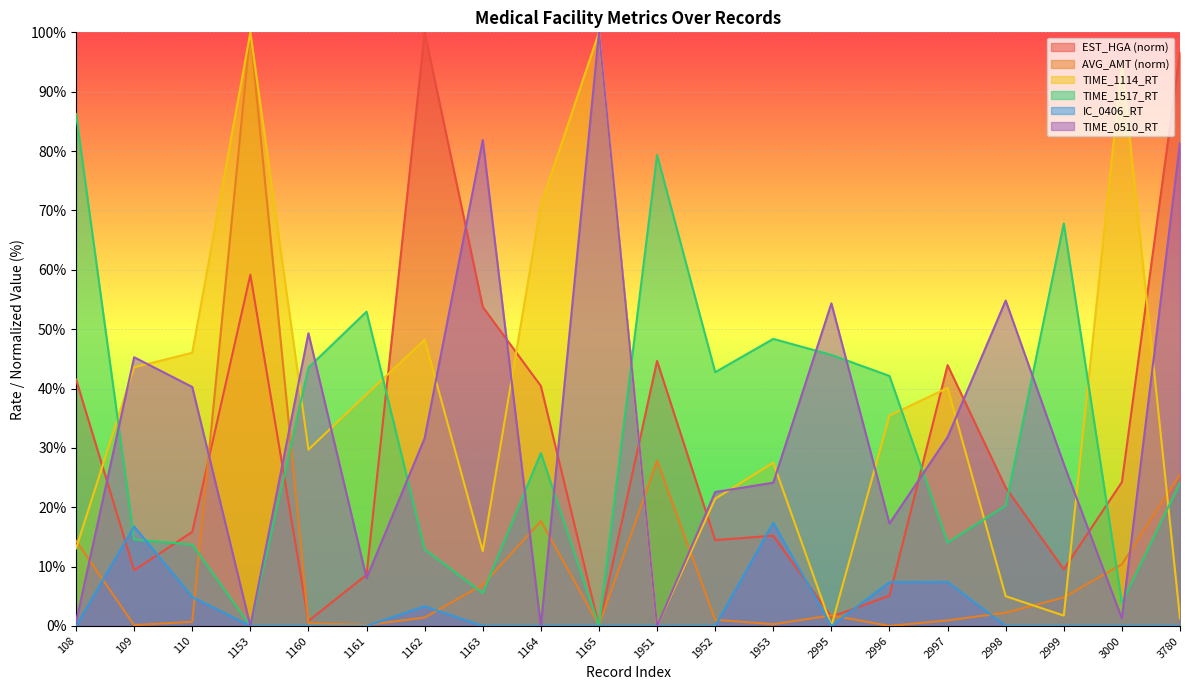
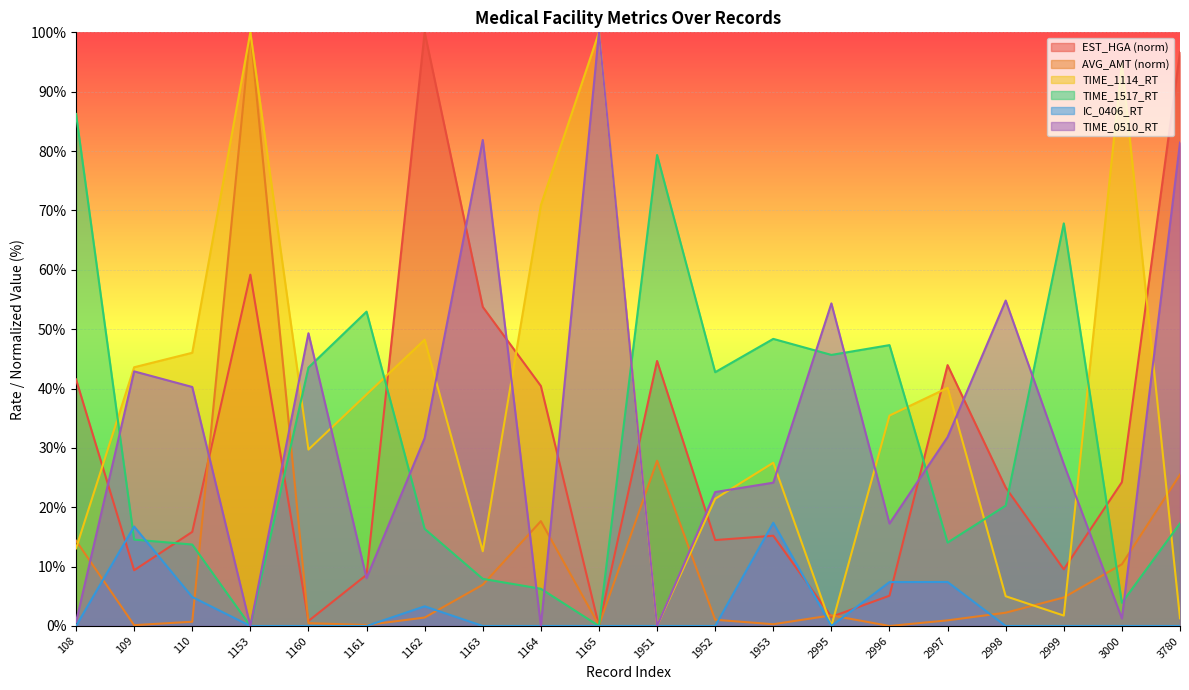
  {
    "TIME_1517_RT": {
      "108": "86%",
      "109": "15%",
      "110": "14%",
      "1160": "44%",
      "1161": "53%",
-     "1162": "13%",
-     "1163": "6%",
-     "1164": "29%",
+     "1162": "16%",
+     "1163": "8%",
+     "1164": "6%",
      "1951": "79%",
      "1952": "43%",
      "1953": "48%",
      "2995": "46%",
-     "2996": "42%",
+     "2996": "47%",
      "2997": "14%",
      "2998": "20%",
      "2999": "68%",
      "3000": "4%",
-     "3780": "24%"
+     "3780": "17%"
    },
    "IC_0406_RT": {
      "108": "0%",
      "109": "17%",
      "110": "5%",
      "1160": "0%",
      "1162": "3%",
      "1163": "0%",
      "1952": "0%",
      "1953": "17%",
      "2996": "7%",
      "2997": "7%",
      "2998": "0%",
      "2999": "0%",
      "3000": "0%",
      "3780": "0%"
    },
    "TIME_0510_RT": {
      "108": "1%",
-     "109": "45%",
+     "109": "43%",
      "110": "40%",
      "1160": "49%",
      "1161": "8%",
      "1162": "32%",
      "1163": "82%",
      "1952": "23%",
      "1953": "24%",
      "2995": "54%",
      "2996": "17%",
      "2997": "32%",
      "2998": "55%",
      "2999": "27%",
      "3000": "1%",
      "3780": "81%"
    }
  }
